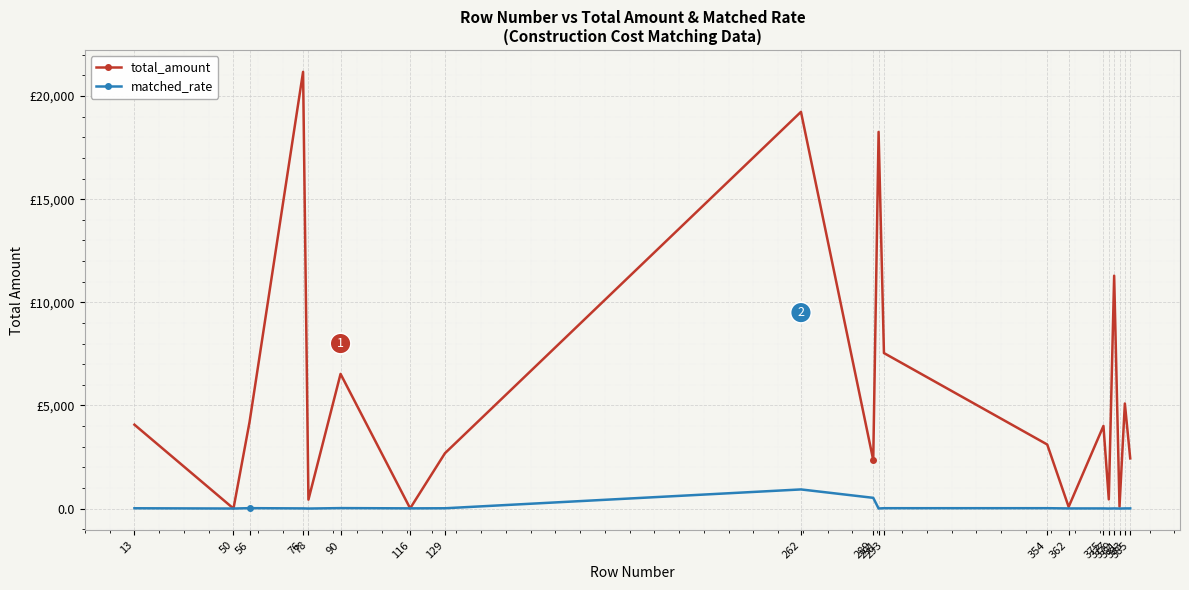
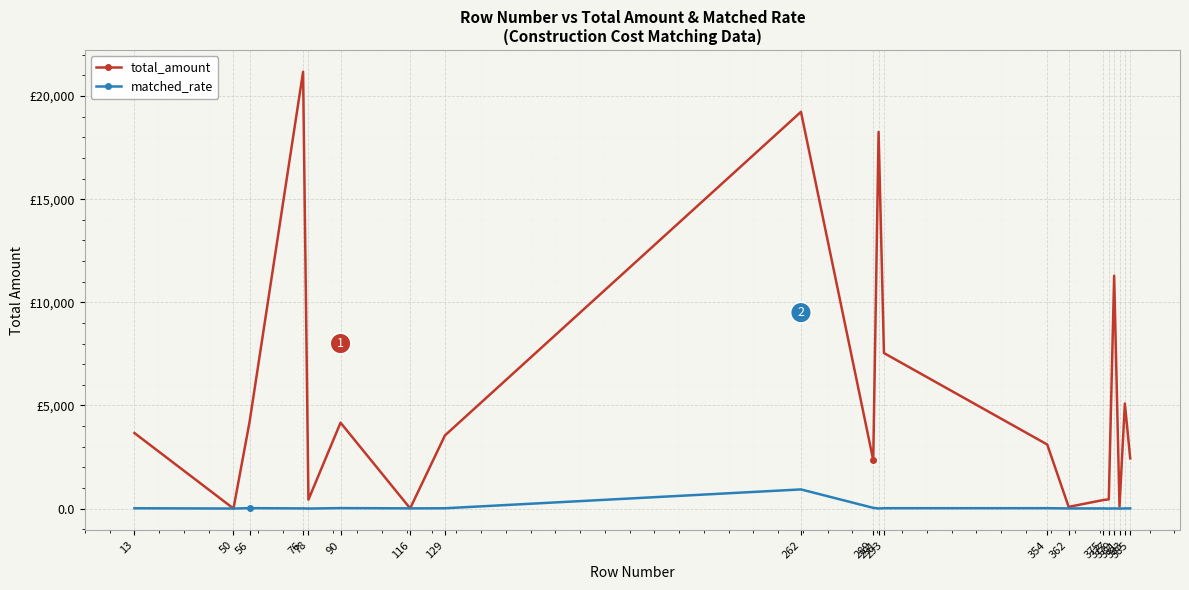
  {
    "total_amount": {
-     "13": "£4,100",
+     "13": "£3,700",
      "56": "£4,200",
      "76": "£21,200",
      "78": "£400",
-     "90": "£6,500",
-     "129": "£2,700",
+     "90": "£4,200",
+     "129": "£3,500",
      "262": "£19,200",
      "289": "£2,400",
      "291": "£18,300",
      "293": "£7,500",
      "354": "£3,100",
-     "375": "£4,000",
+     "375": "£400",
      "377": "£400",
      "379": "£11,300",
      "383": "£5,100",
      "385": "£2,400"
    },
    "matched_rate": {
      "13": "£0",
      "56": "£0",
      "76": "£0",
      "78": "£0",
      "90": "£0",
      "129": "£0",
      "262": "£900",
-     "289": "£500",
+     "289": "£0",
      "291": "£0",
      "293": "£0",
      "354": "£0",
      "375": "£0",
      "377": "£0",
      "379": "£0",
      "383": "£0",
      "385": "£0"
    }
  }
